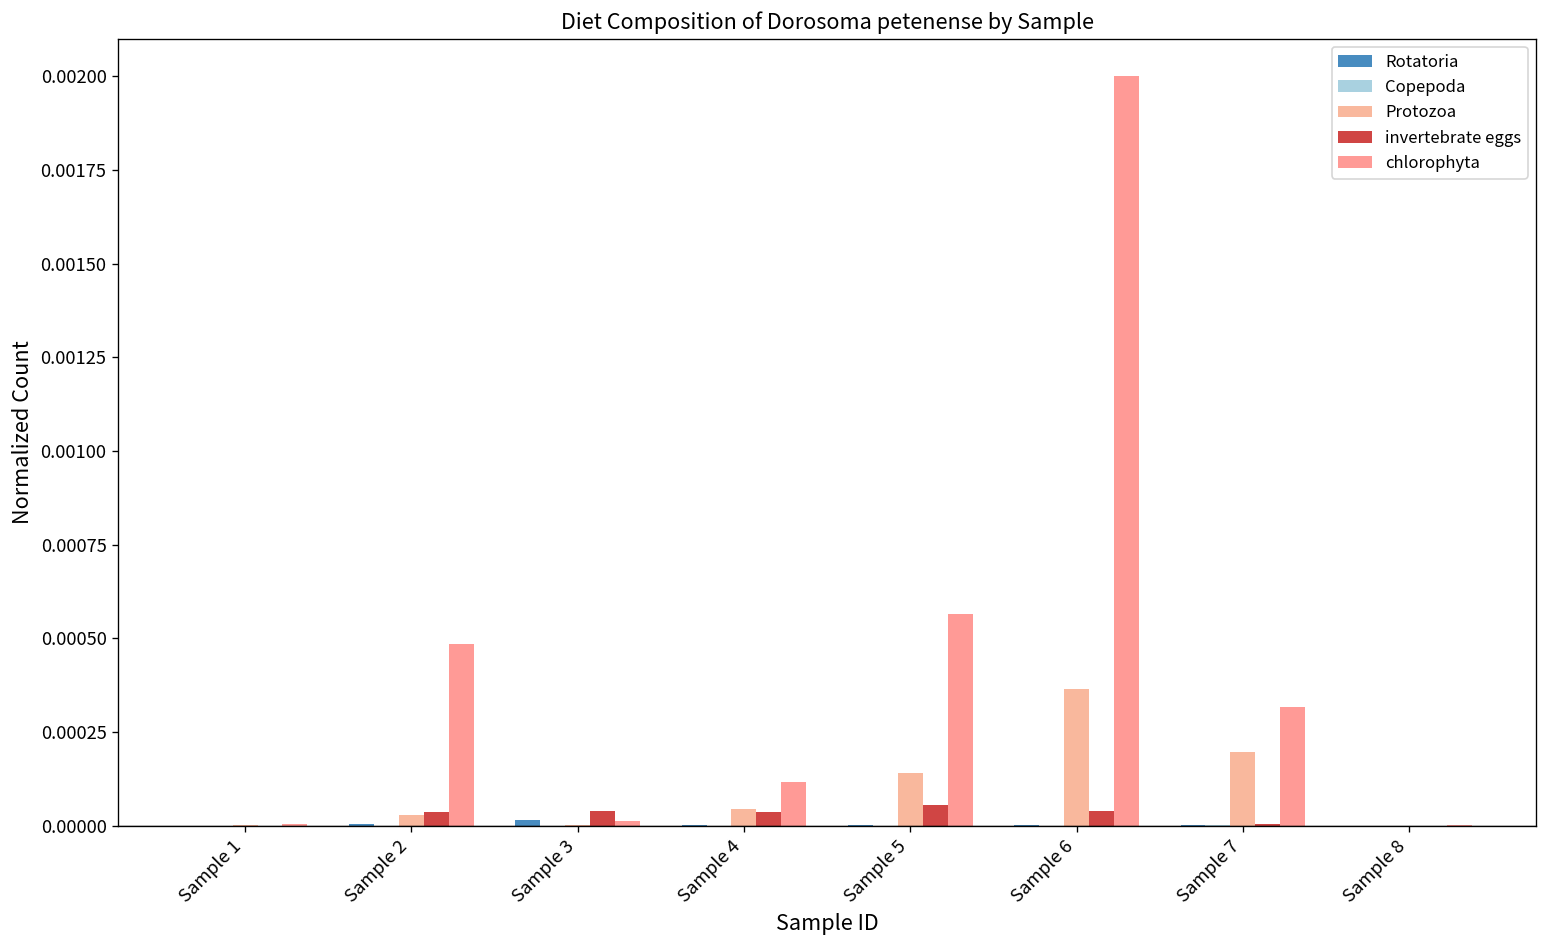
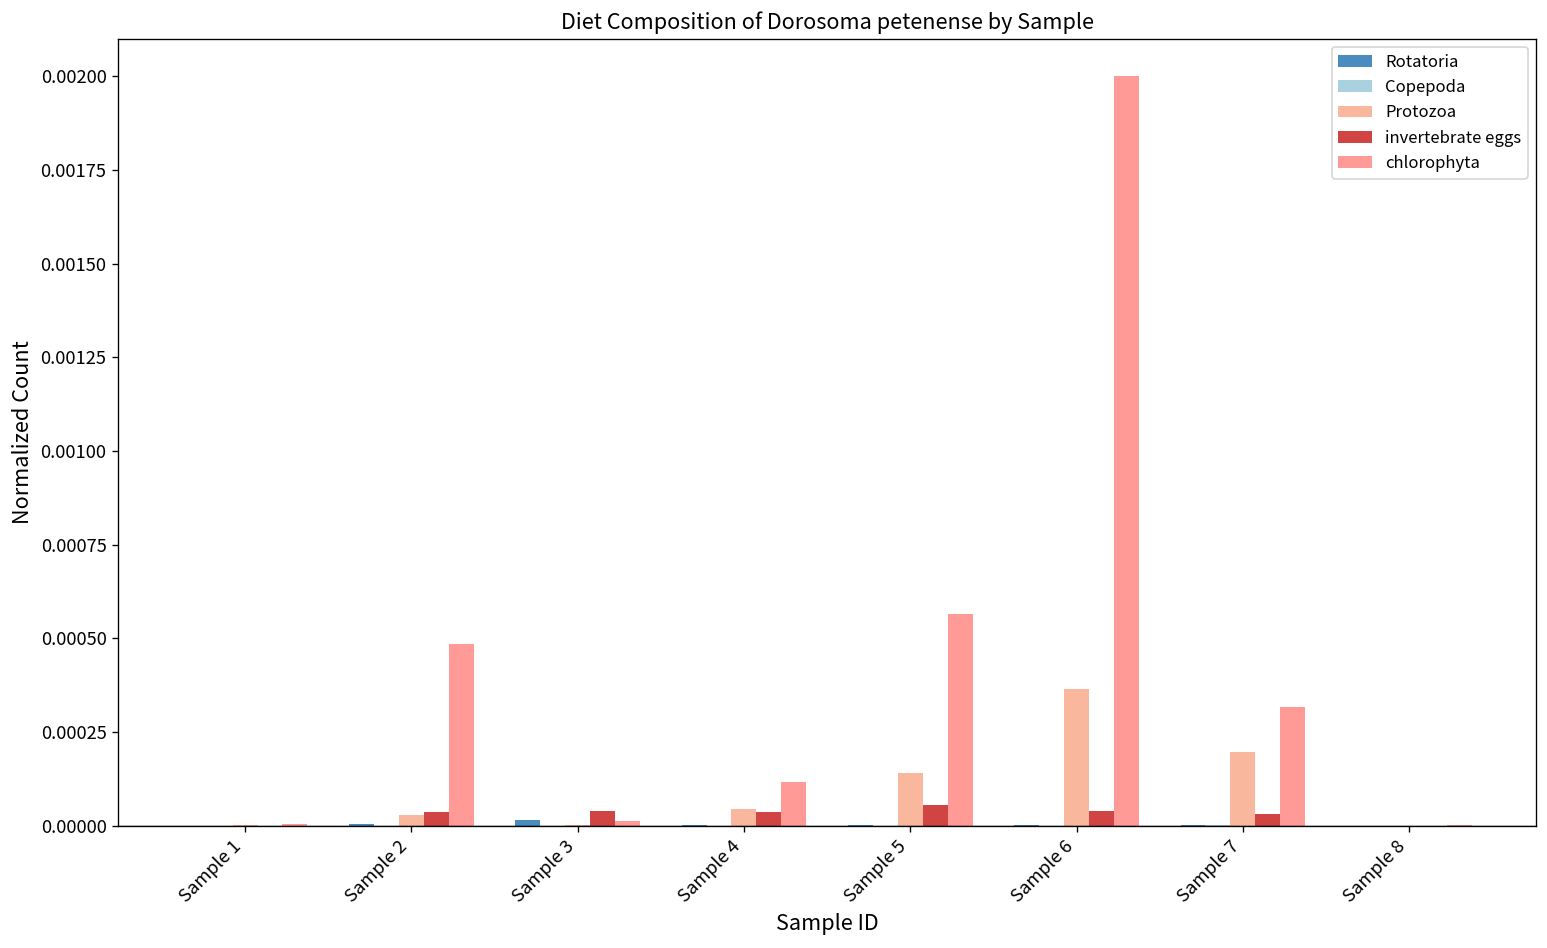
  {
    "Rotatoria": {
      "Sample 3": 0.00001
    },
    "Copepoda": {
      "Sample 8": 0.00000
    },
    "invertebrate eggs": {
      "Sample 2": 0.00004,
      "Sample 3": 0.00004,
      "Sample 4": 0.00004,
      "Sample 5": 0.00005,
      "Sample 6": 0.00004,
-     "Sample 7": 0.00001
+     "Sample 7": 0.00003
    }
  }
